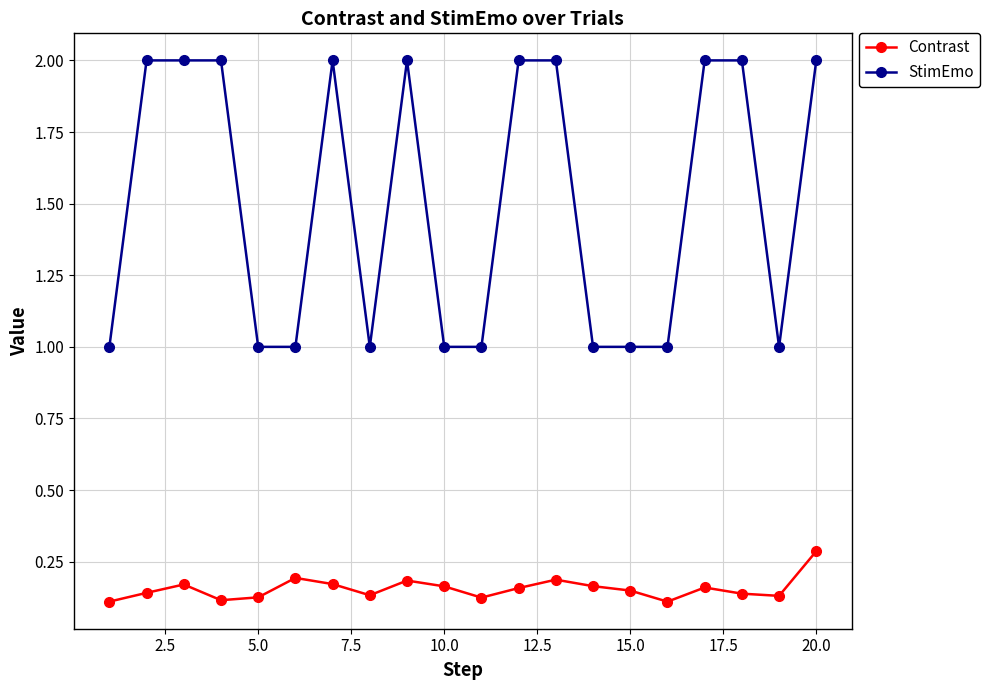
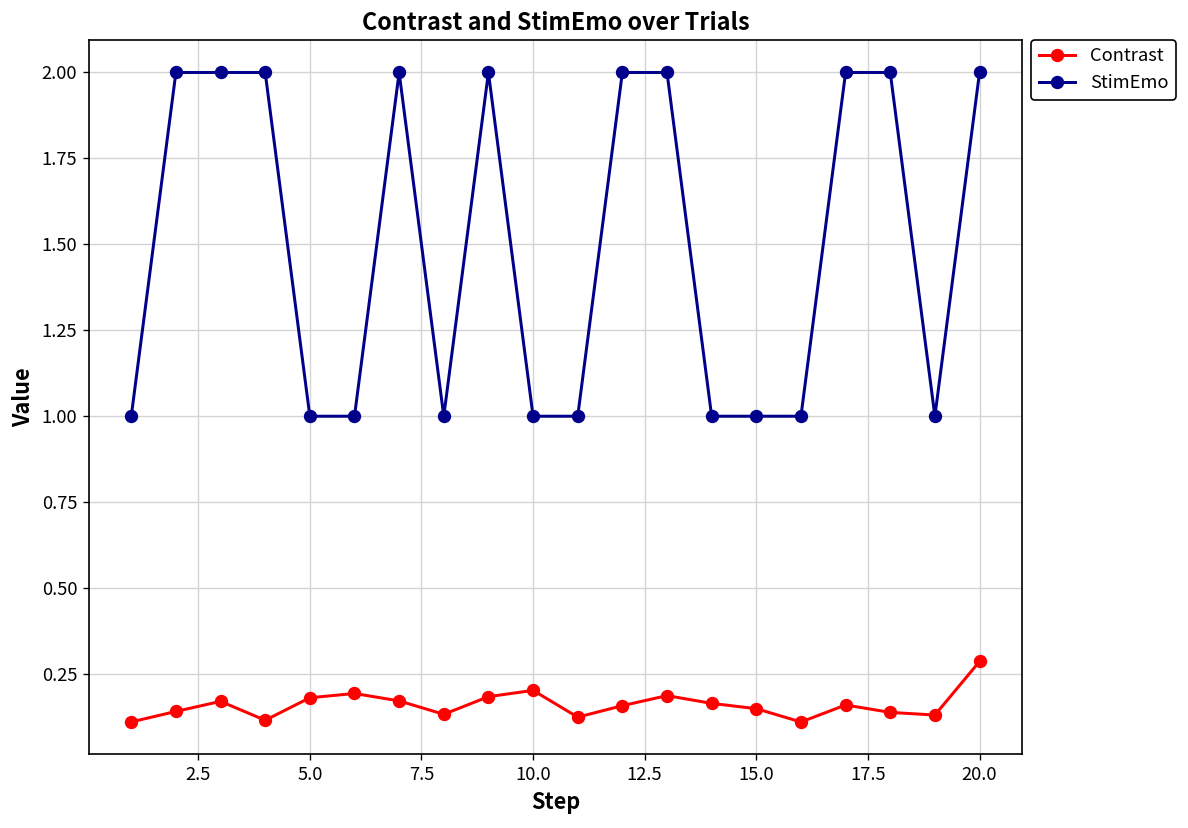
  {
    "Contrast": {
-     "5.0": 0.13,
-     "10.0": 0.16,
+     "5.0": 0.18,
+     "10.0": 0.20,
      "15.0": 0.15,
      "20.0": 0.29
    },
    "StimEmo": {
      "5.0": 1.00,
      "10.0": 1.00,
      "15.0": 1.00,
      "20.0": 2.00
    }
  }
